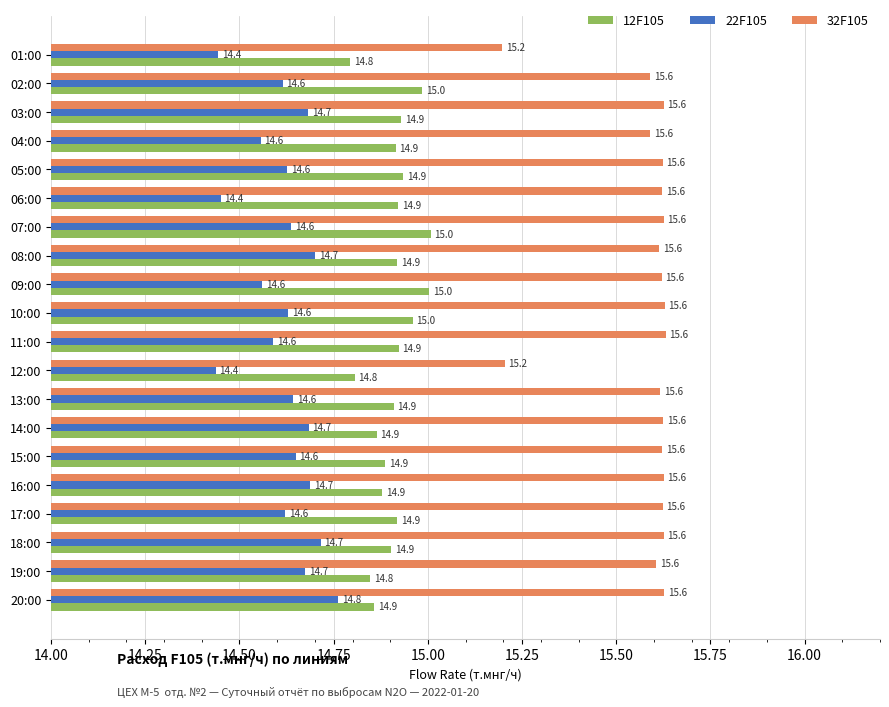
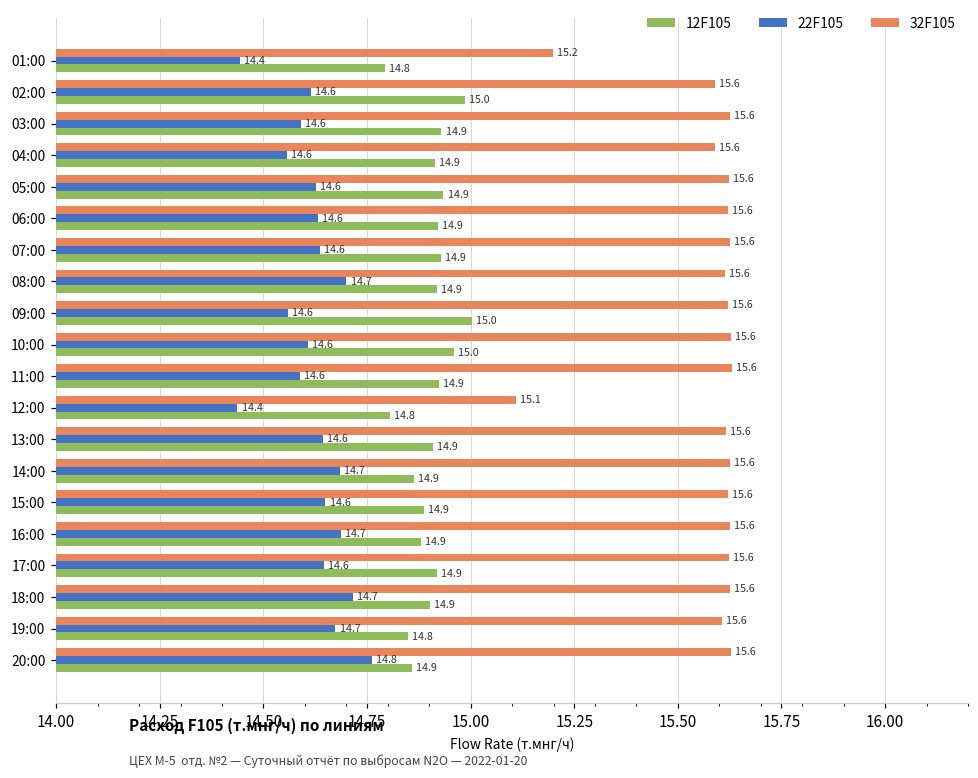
  {
    "12F105": {
      "01:00": 14.8,
      "02:00": 15.0,
      "03:00": 14.9,
      "04:00": 14.9,
      "05:00": 14.9,
      "06:00": 14.9,
-     "07:00": 15.0,
+     "07:00": 14.9,
      "08:00": 14.9,
      "09:00": 15.0,
      "10:00": 15.0,
      "11:00": 14.9,
      "12:00": 14.8,
      "13:00": 14.9,
      "14:00": 14.9,
      "15:00": 14.9,
      "16:00": 14.9,
      "17:00": 14.9,
      "18:00": 14.9,
      "19:00": 14.8,
      "20:00": 14.9
    },
    "22F105": {
      "01:00": 14.4,
      "02:00": 14.6,
-     "03:00": 14.7,
+     "03:00": 14.6,
      "04:00": 14.6,
      "05:00": 14.6,
-     "06:00": 14.4,
+     "06:00": 14.6,
      "07:00": 14.6,
      "08:00": 14.7,
      "09:00": 14.6,
-     "10:00": 14.63,
+     "10:00": 14.61,
      "11:00": 14.6,
      "12:00": 14.4,
      "13:00": 14.6,
      "14:00": 14.7,
      "15:00": 14.6,
      "16:00": 14.7,
-     "17:00": 14.62,
+     "17:00": 14.65,
      "18:00": 14.7,
      "19:00": 14.7,
      "20:00": 14.8
    },
    "32F105": {
      "01:00": 15.2,
      "02:00": 15.6,
      "03:00": 15.6,
      "04:00": 15.6,
      "05:00": 15.6,
      "06:00": 15.6,
      "07:00": 15.6,
      "08:00": 15.6,
      "09:00": 15.6,
      "10:00": 15.6,
      "11:00": 15.6,
-     "12:00": 15.2,
+     "12:00": 15.1,
      "13:00": 15.6,
      "14:00": 15.6,
      "15:00": 15.6,
      "16:00": 15.6,
      "17:00": 15.6,
      "18:00": 15.6,
      "19:00": 15.6,
      "20:00": 15.6
    }
  }
